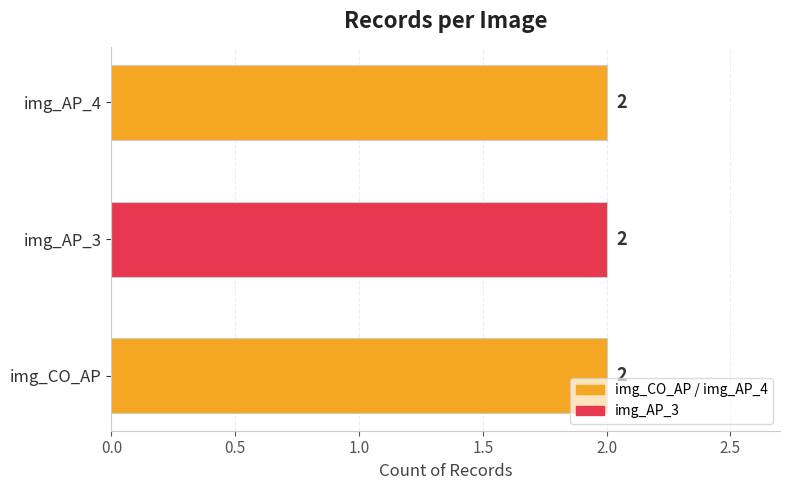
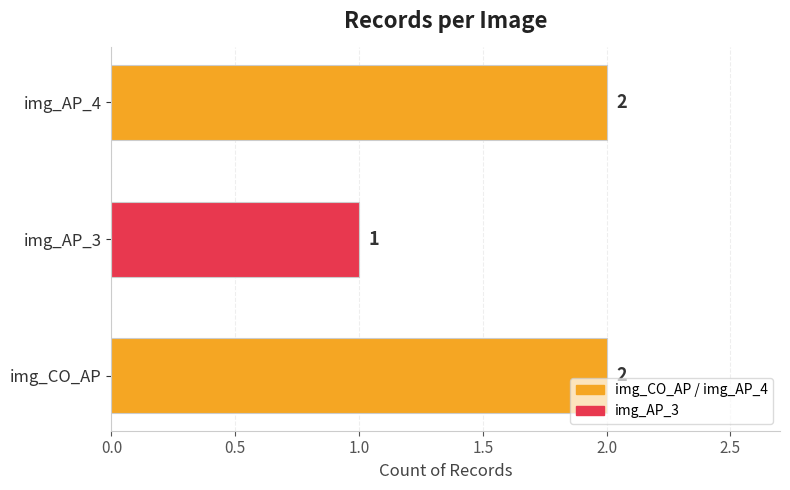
  {
    "img_AP_4": 2,
-   "img_AP_3": 2
+   "img_AP_3": 1
  }
